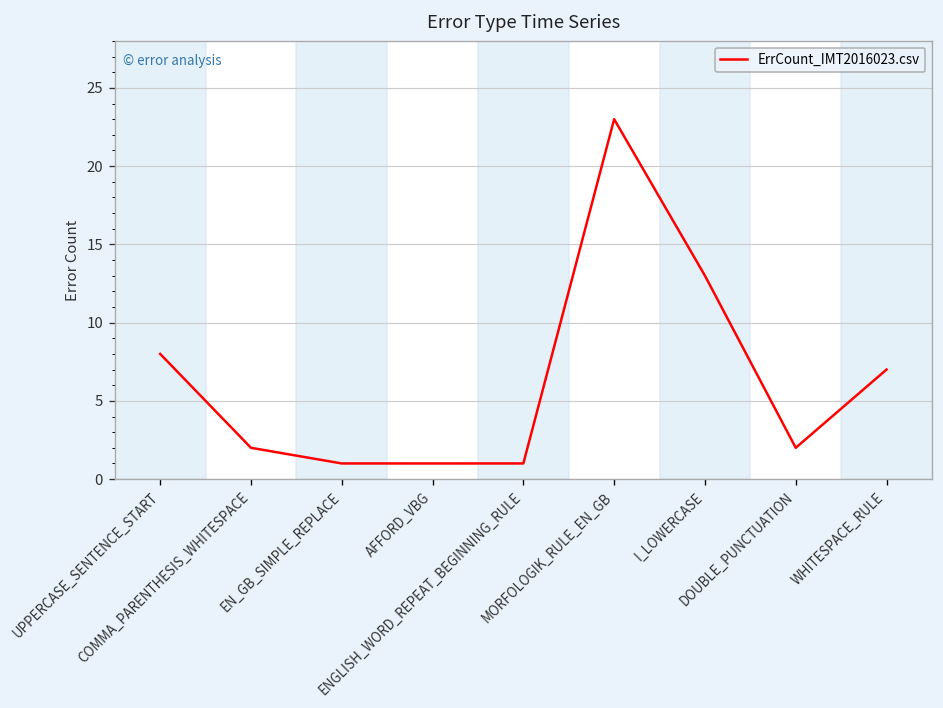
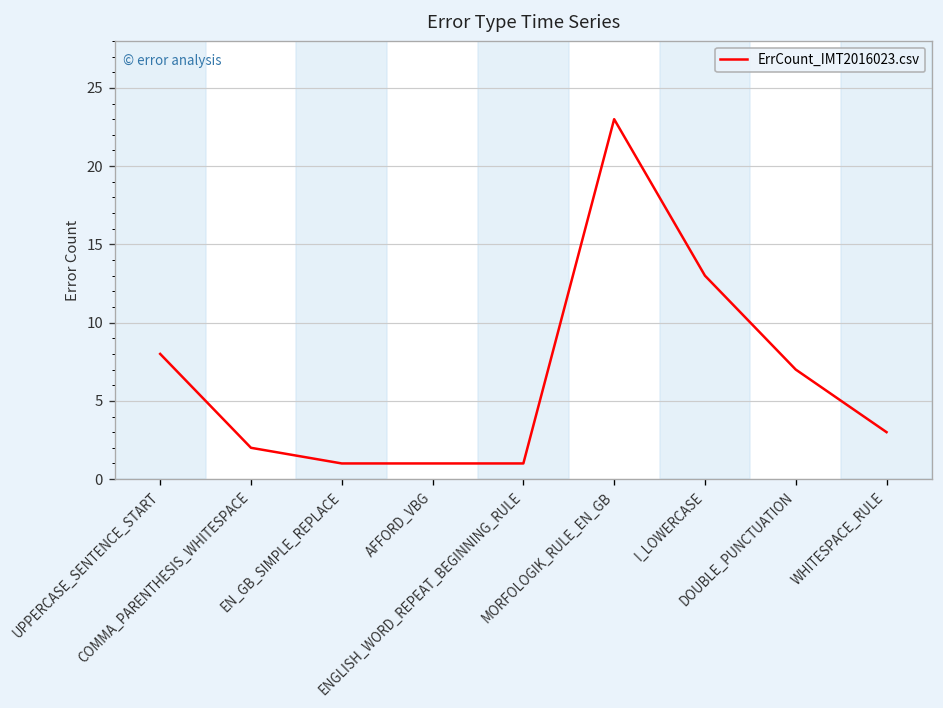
  {
    "UPPERCASE_SENTENCE_START": 8,
    "COMMA_PARENTHESIS_WHITESPACE": 2,
    "EN_GB_SIMPLE_REPLACE": 1,
    "AFFORD_VBG": 1,
    "ENGLISH_WORD_REPEAT_BEGINNING_RULE": 1,
    "MORFOLOGIK_RULE_EN_GB": 23,
    "I_LOWERCASE": 13,
-   "DOUBLE_PUNCTUATION": 2,
-   "WHITESPACE_RULE": 7
+   "DOUBLE_PUNCTUATION": 7,
+   "WHITESPACE_RULE": 3
  }
